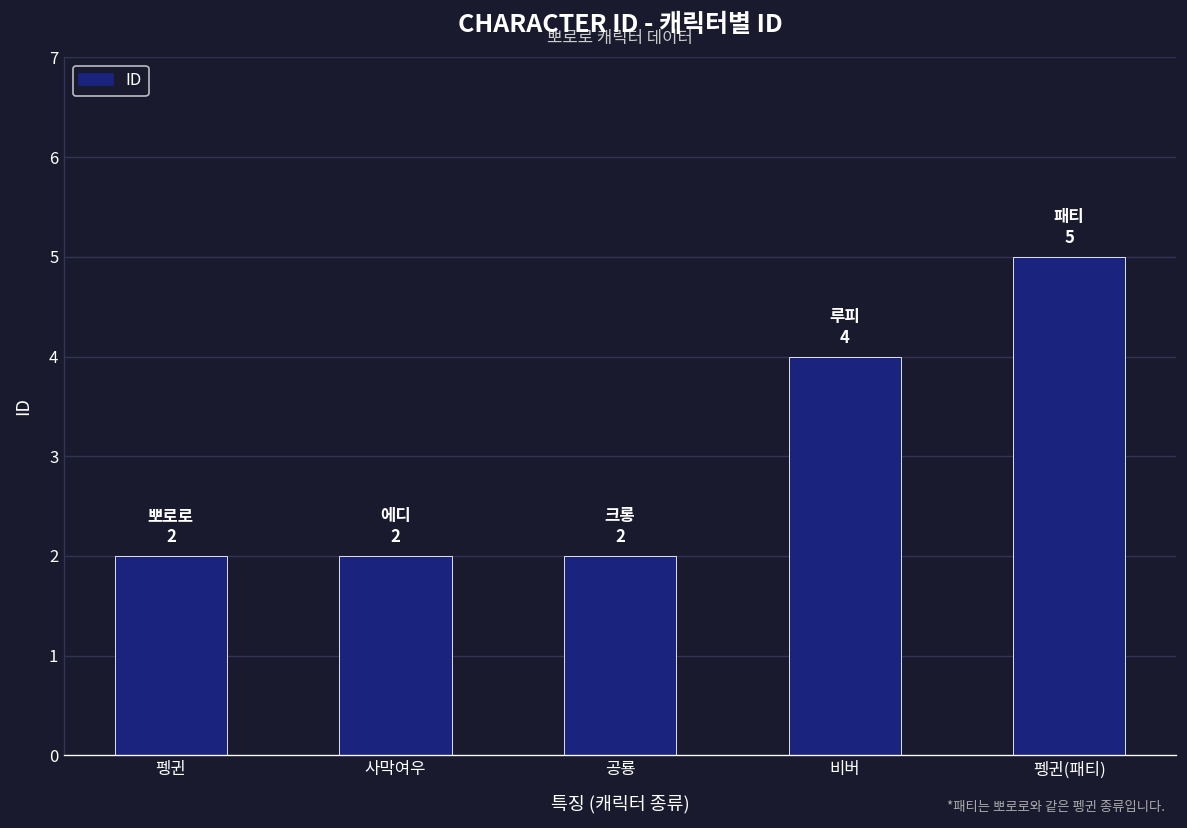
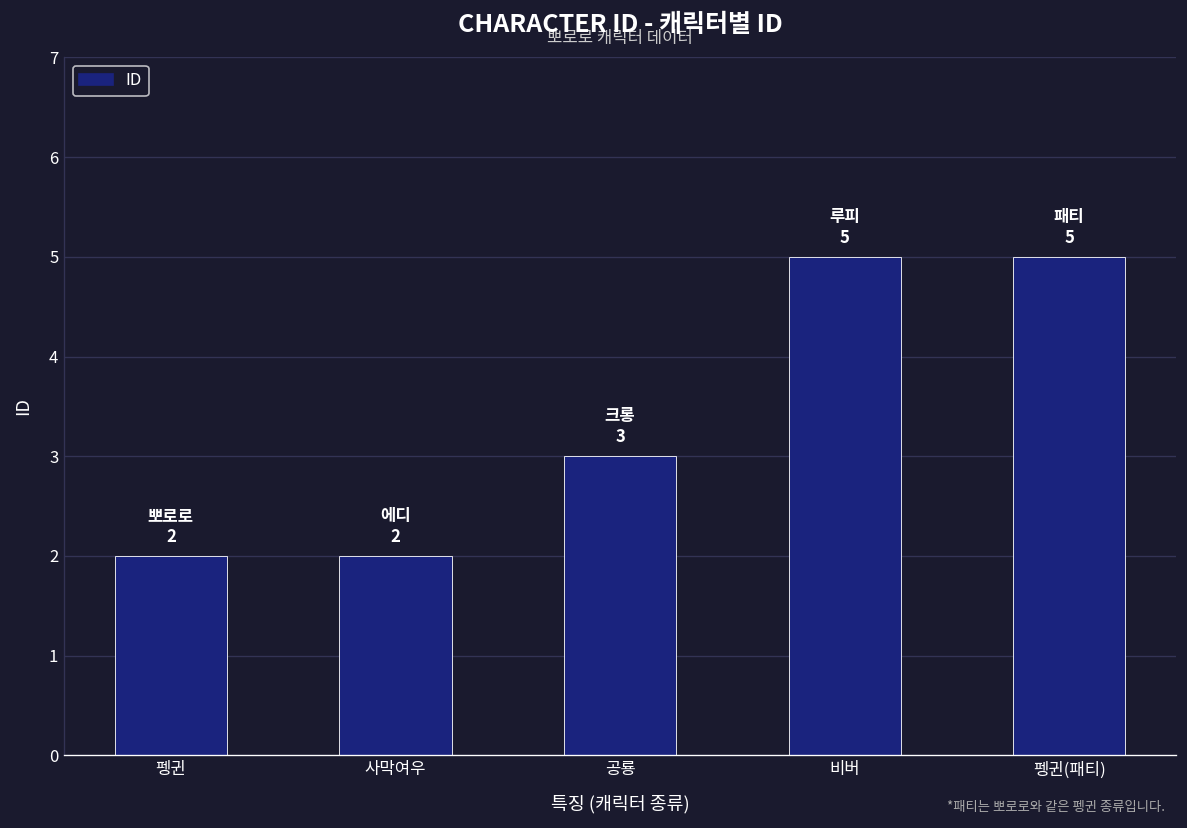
  {
    "펭귄": 2,
    "사막여우": 2,
-   "공룡": 2,
-   "비버": 4,
+   "공룡": 3,
+   "비버": 5,
    "펭귄(패티)": 5
  }
